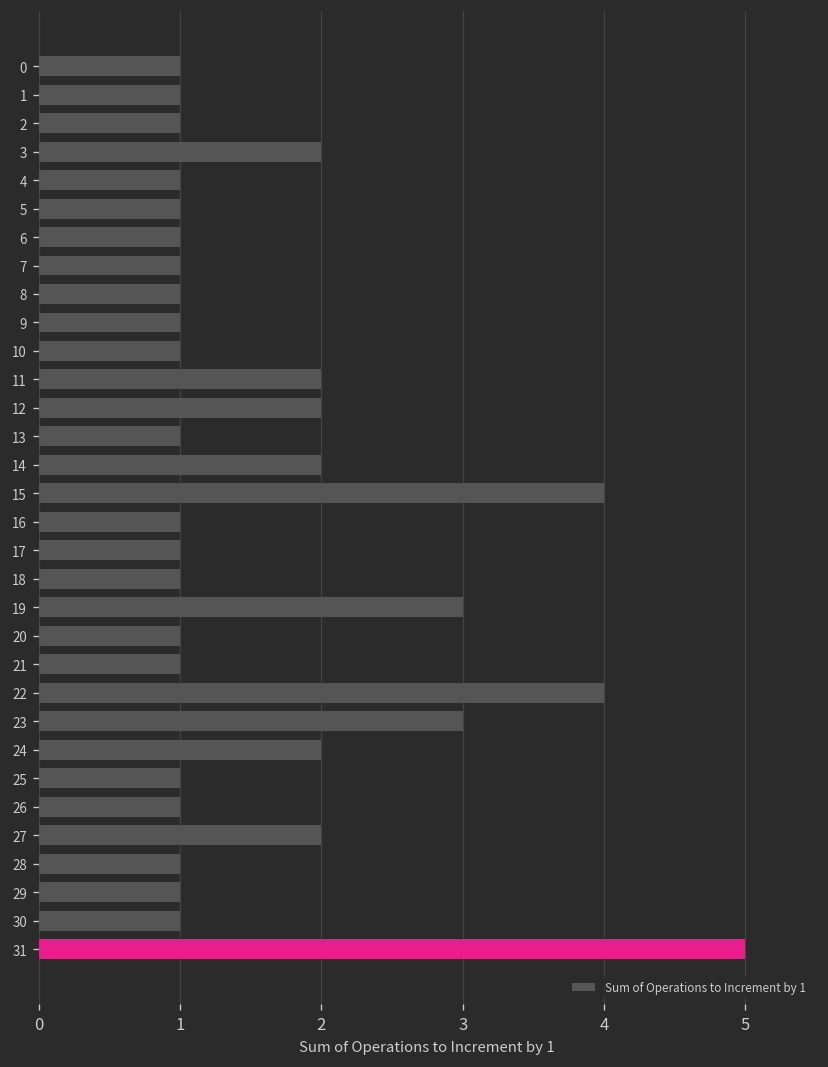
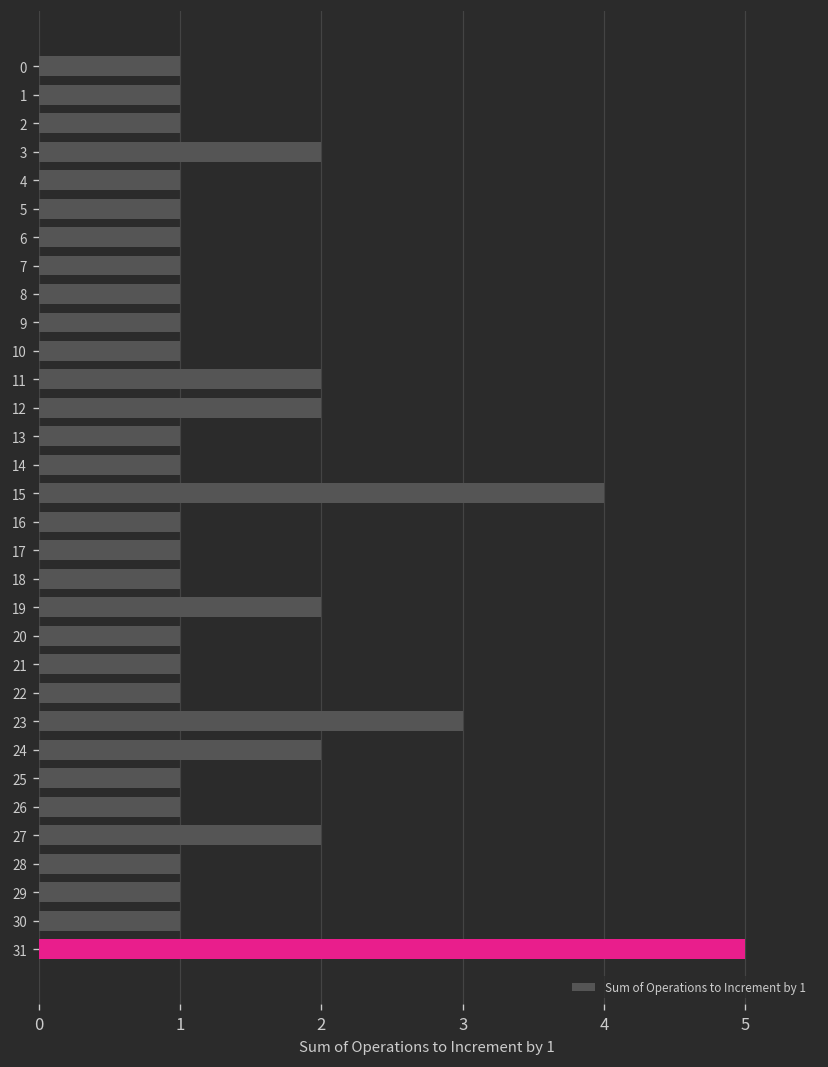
  {
    "0": 1,
    "1": 1,
    "2": 1,
    "3": 2,
    "4": 1,
    "5": 1,
    "6": 1,
    "7": 1,
    "8": 1,
    "9": 1,
    "10": 1,
    "11": 2,
    "12": 2,
    "13": 1,
-   "14": 2,
+   "14": 1,
    "15": 4,
    "16": 1,
    "17": 1,
    "18": 1,
-   "19": 3,
+   "19": 2,
    "20": 1,
    "21": 1,
-   "22": 4,
+   "22": 1,
    "23": 3,
    "24": 2,
    "25": 1,
    "26": 1,
    "27": 2,
    "28": 1,
    "29": 1,
    "30": 1,
    "31": 5
  }
